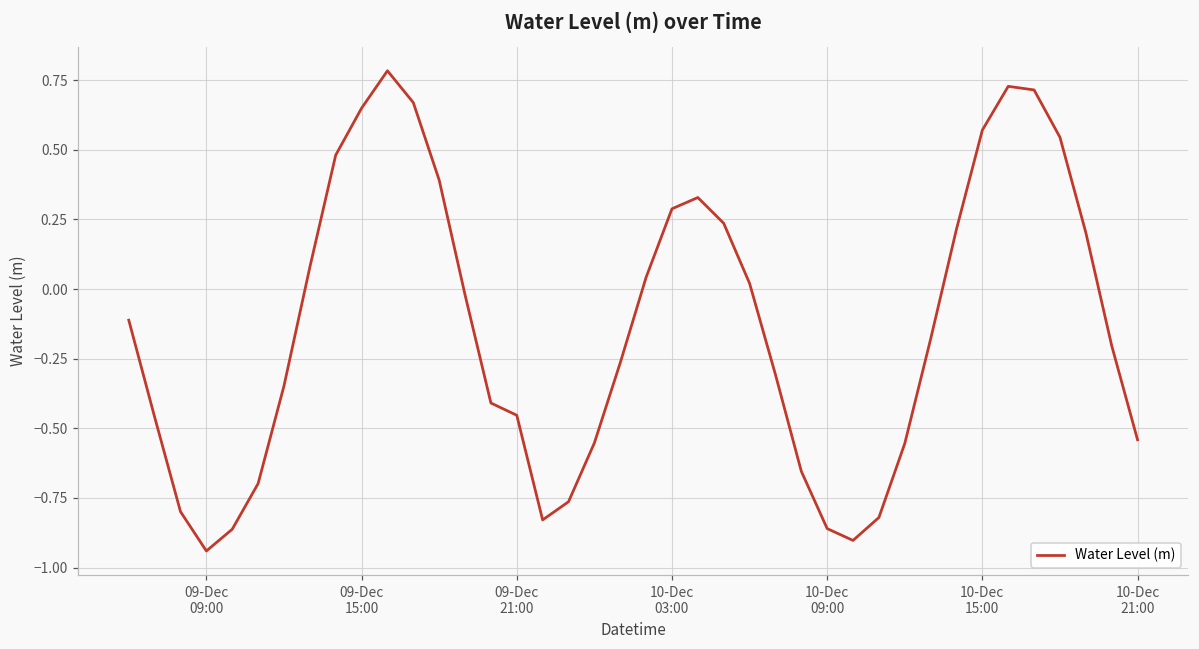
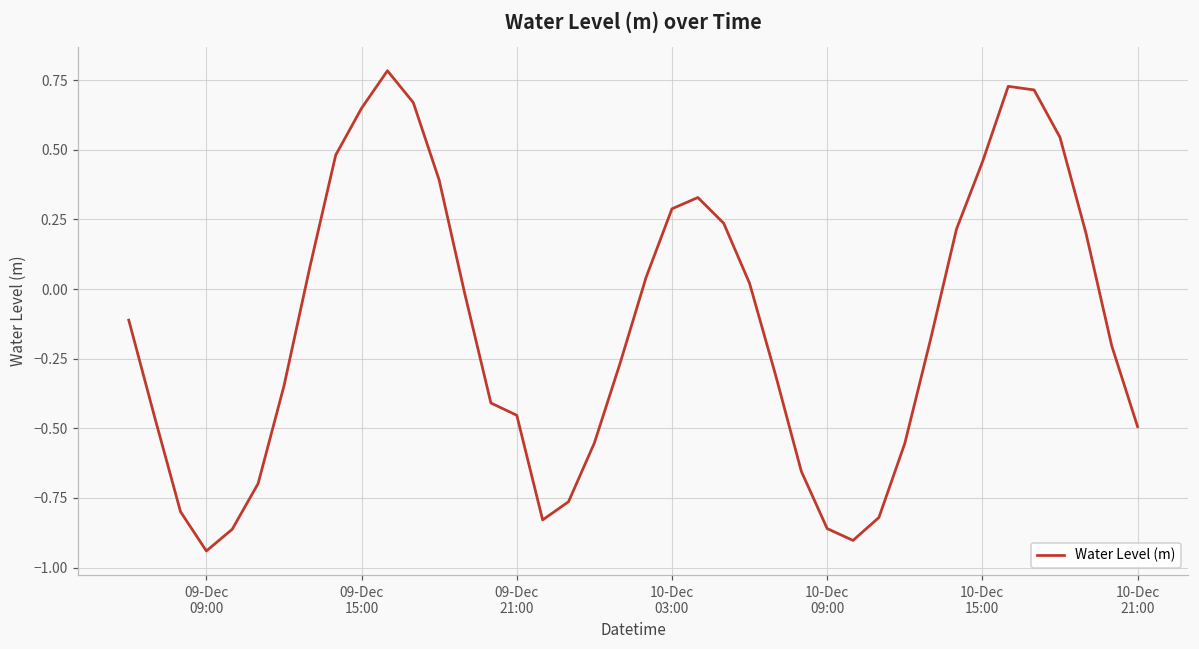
  {
    "09-Dec 09:00": -0.94,
    "09-Dec 15:00": 0.65,
    "09-Dec 21:00": -0.45,
    "10-Dec 03:00": 0.29,
    "10-Dec 09:00": -0.86,
-   "10-Dec 15:00": 0.57,
-   "10-Dec 21:00": -0.54
+   "10-Dec 15:00": 0.46,
+   "10-Dec 21:00": -0.49
  }
